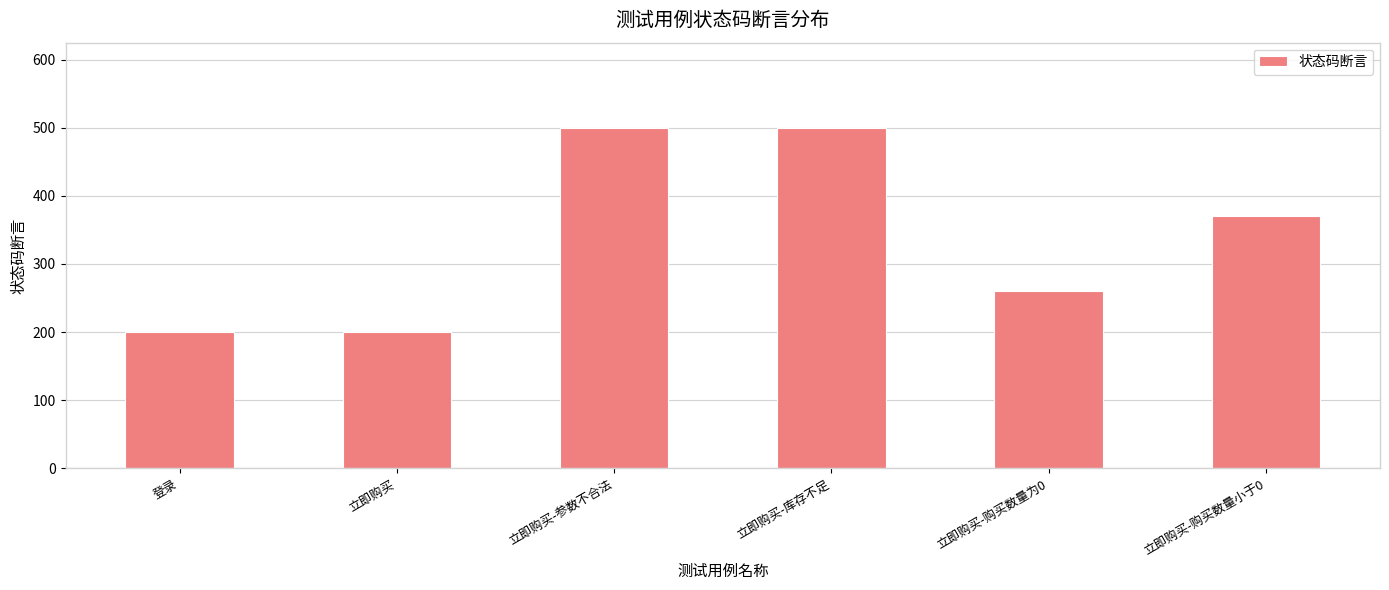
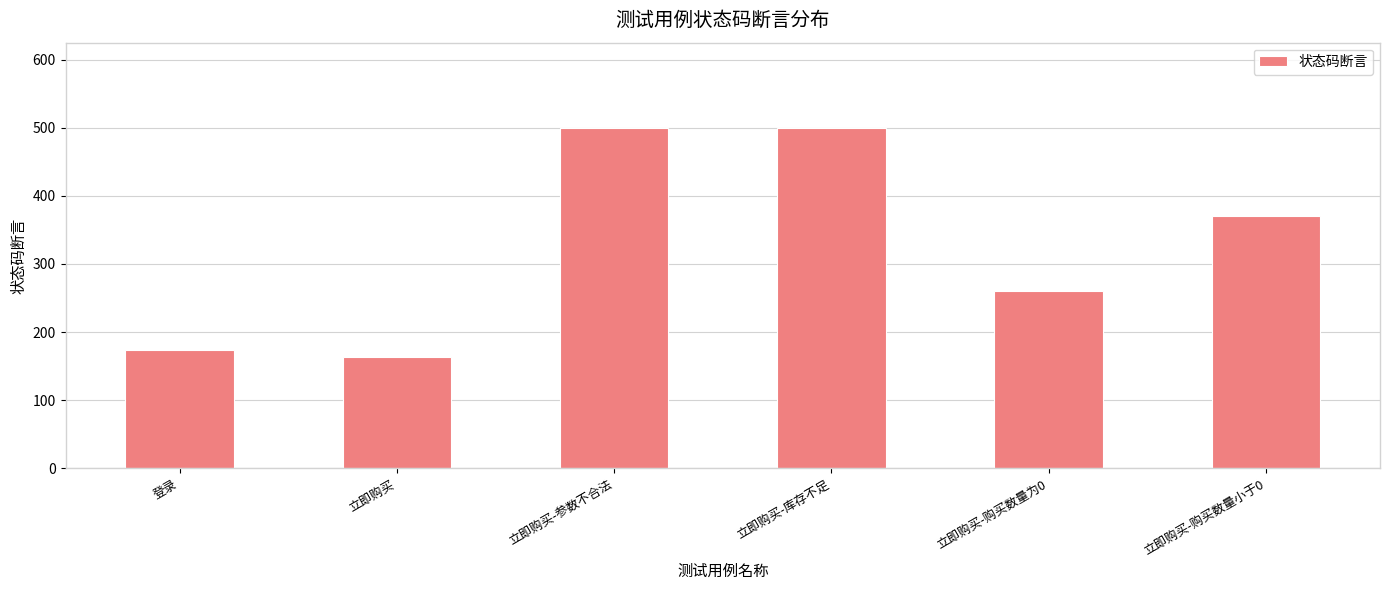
  {
-   "登录": 200,
-   "立即购买": 200,
+   "登录": 170,
+   "立即购买": 160,
    "立即购买-参数不合法": 500,
    "立即购买-库存不足": 500,
    "立即购买-购买数量为0": 260,
    "立即购买-购买数量小于0": 370
  }
